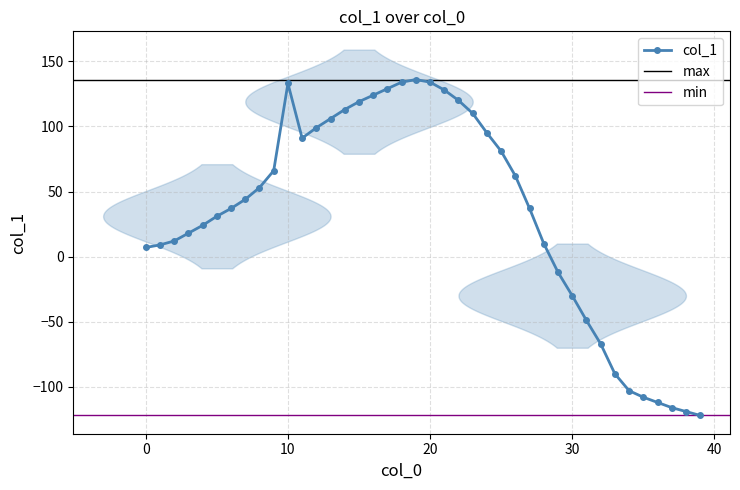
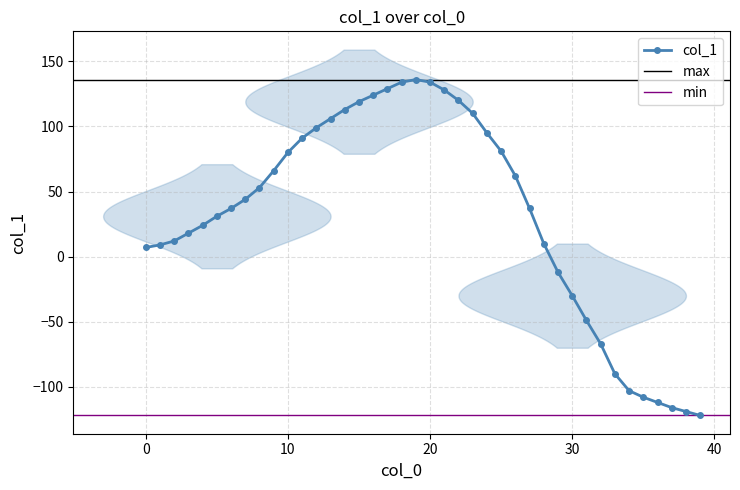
  {
    "0": 7,
-   "10": 133,
+   "10": 80,
    "20": 134,
    "30": -30
  }
